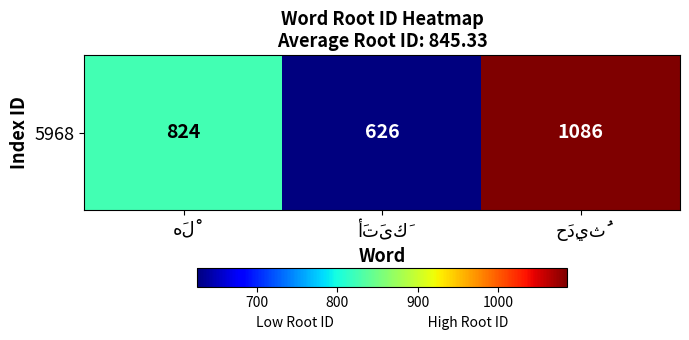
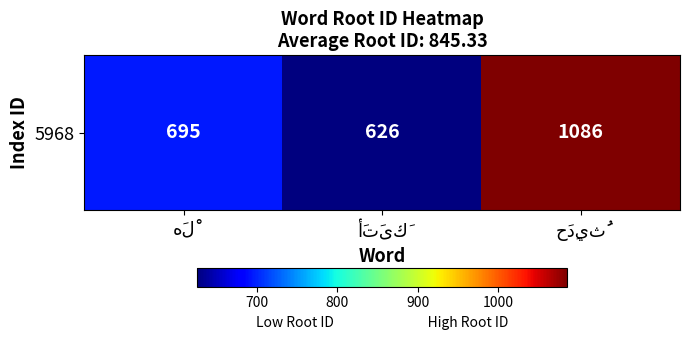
  {
    "5968": {
-     "هَلْ": 824,
+     "هَلْ": 695,
      "أَتَىكَ": 626,
      "حَدِيثُ": 1086
    }
  }
